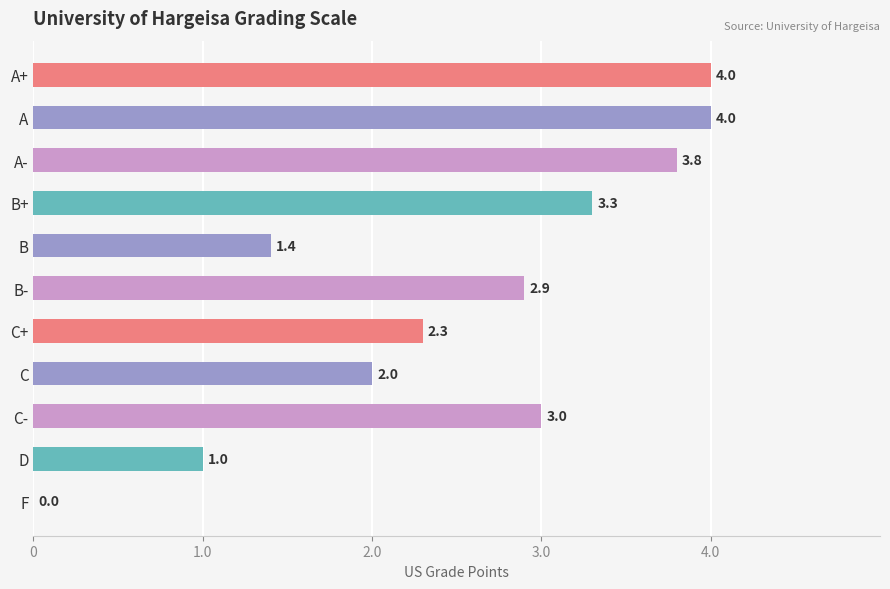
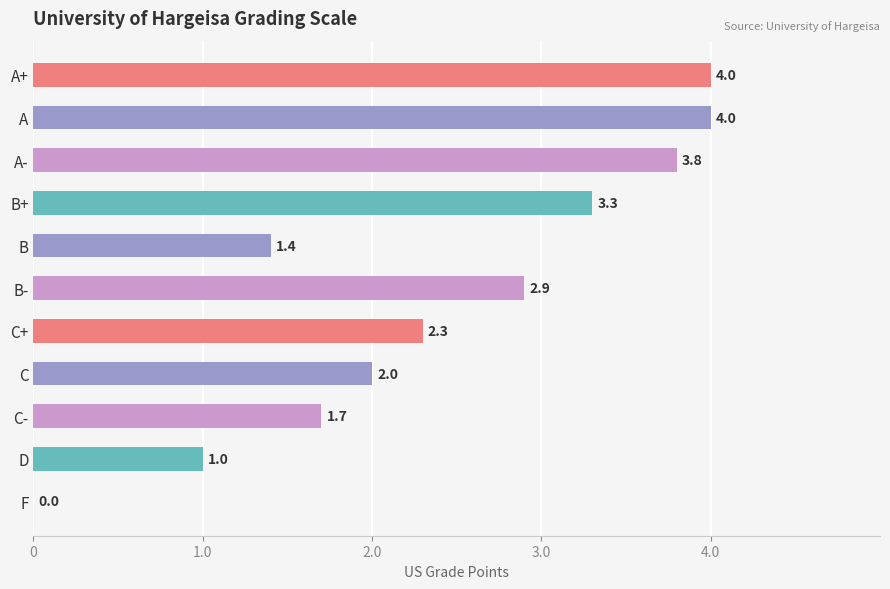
  {
    "A+": 4.0,
    "A": 4.0,
    "A-": 3.8,
    "B+": 3.3,
    "B": 1.4,
    "B-": 2.9,
    "C+": 2.3,
    "C": 2.0,
-   "C-": 3.0,
+   "C-": 1.7,
    "D": 1.0,
    "F": 0.0
  }
